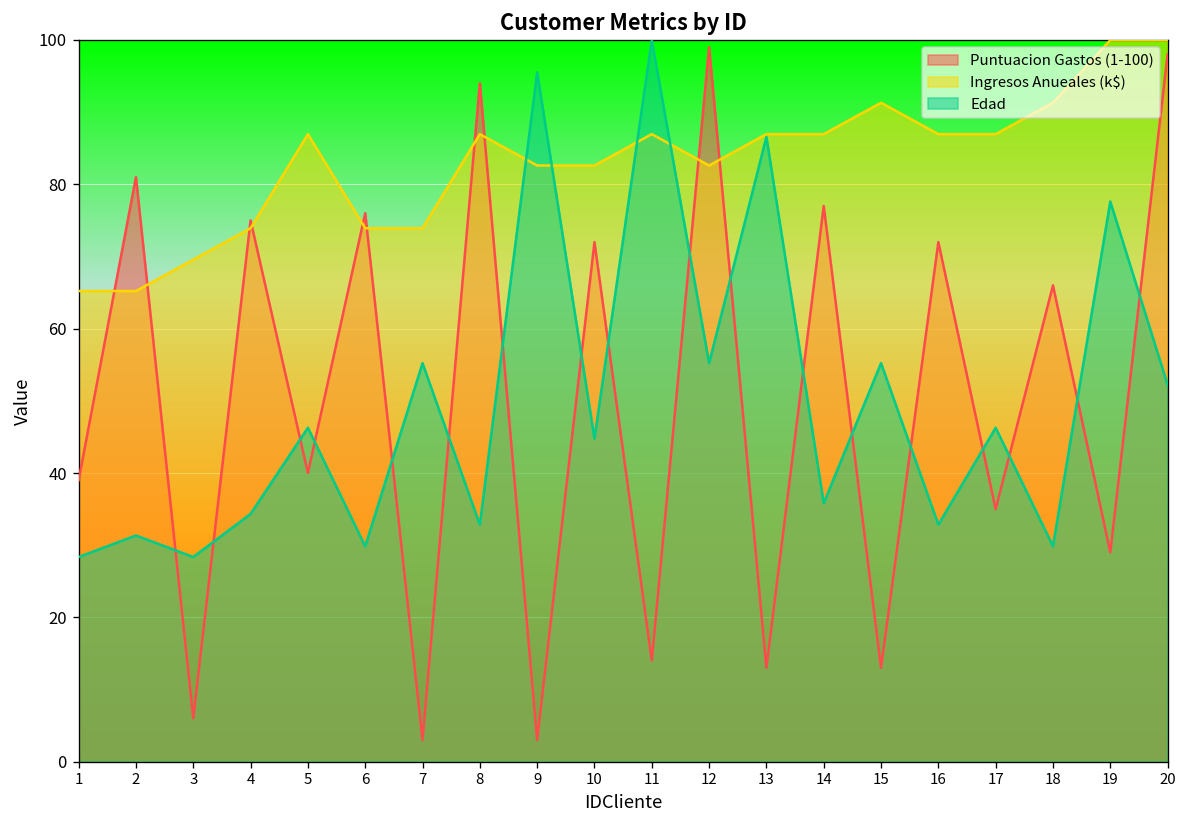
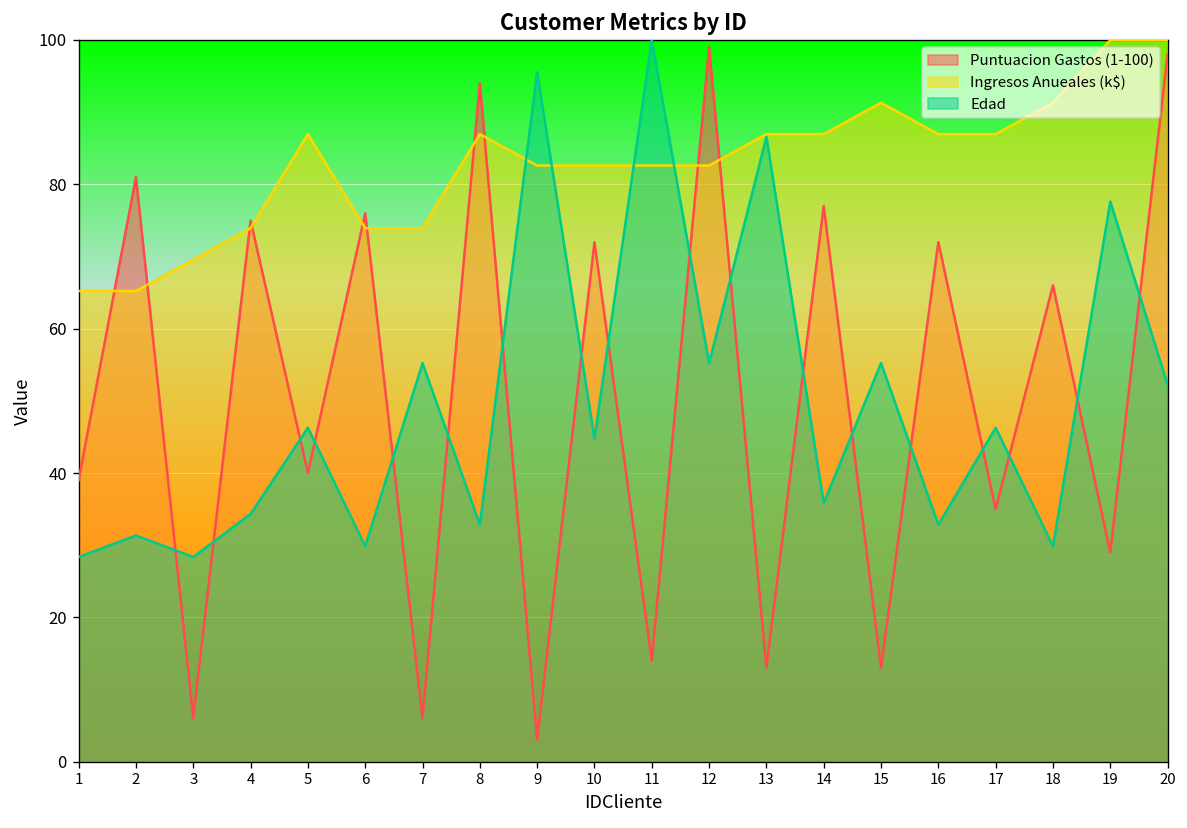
  {
    "Puntuacion Gastos (1-100)": {
      "1": 39,
      "2": 81,
      "3": 6,
      "4": 75,
      "5": 40,
      "6": 76,
-     "7": 3,
+     "7": 6,
      "8": 94,
      "9": 3,
      "10": 72,
      "11": 14,
      "12": 99,
      "13": 13,
      "14": 77,
      "15": 13,
      "16": 72,
      "17": 35,
      "18": 66,
      "19": 29,
      "20": 98
    },
    "Ingresos Anueales (k$)": {
      "1": 65,
      "2": 65,
      "3": 70,
      "4": 74,
      "5": 87,
      "6": 74,
      "7": 74,
      "8": 87,
      "9": 83,
      "10": 83,
-     "11": 87,
+     "11": 83,
      "12": 83,
      "14": 87,
      "15": 91,
      "16": 87,
      "17": 87,
      "19": 100,
      "20": 100
    },
    "Edad": {
      "1": 28,
      "2": 31,
      "3": 28,
      "4": 34,
      "5": 46,
      "6": 30,
      "7": 55,
      "8": 33,
      "9": 96,
      "10": 45,
      "11": 100,
      "12": 55,
      "14": 36,
      "15": 55,
      "16": 33,
      "17": 46,
      "18": 30,
      "19": 78,
      "20": 52
    }
  }
